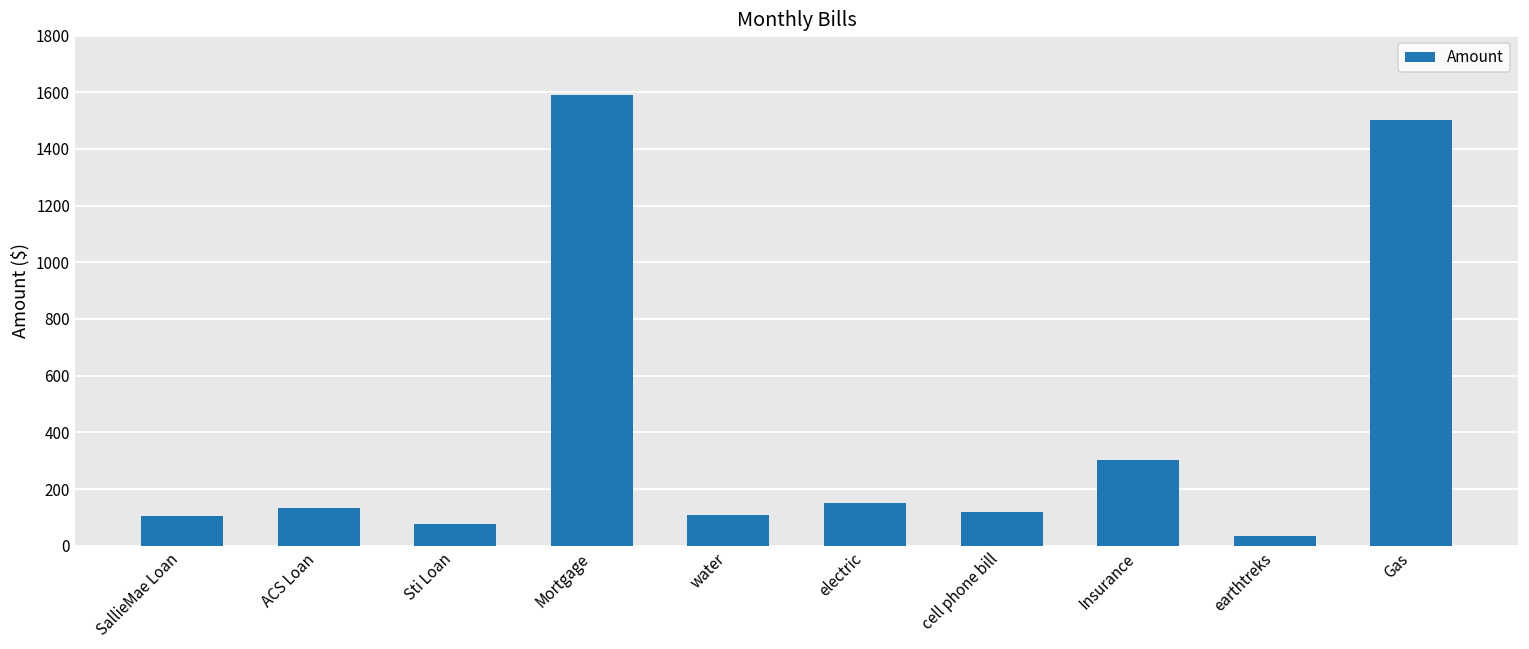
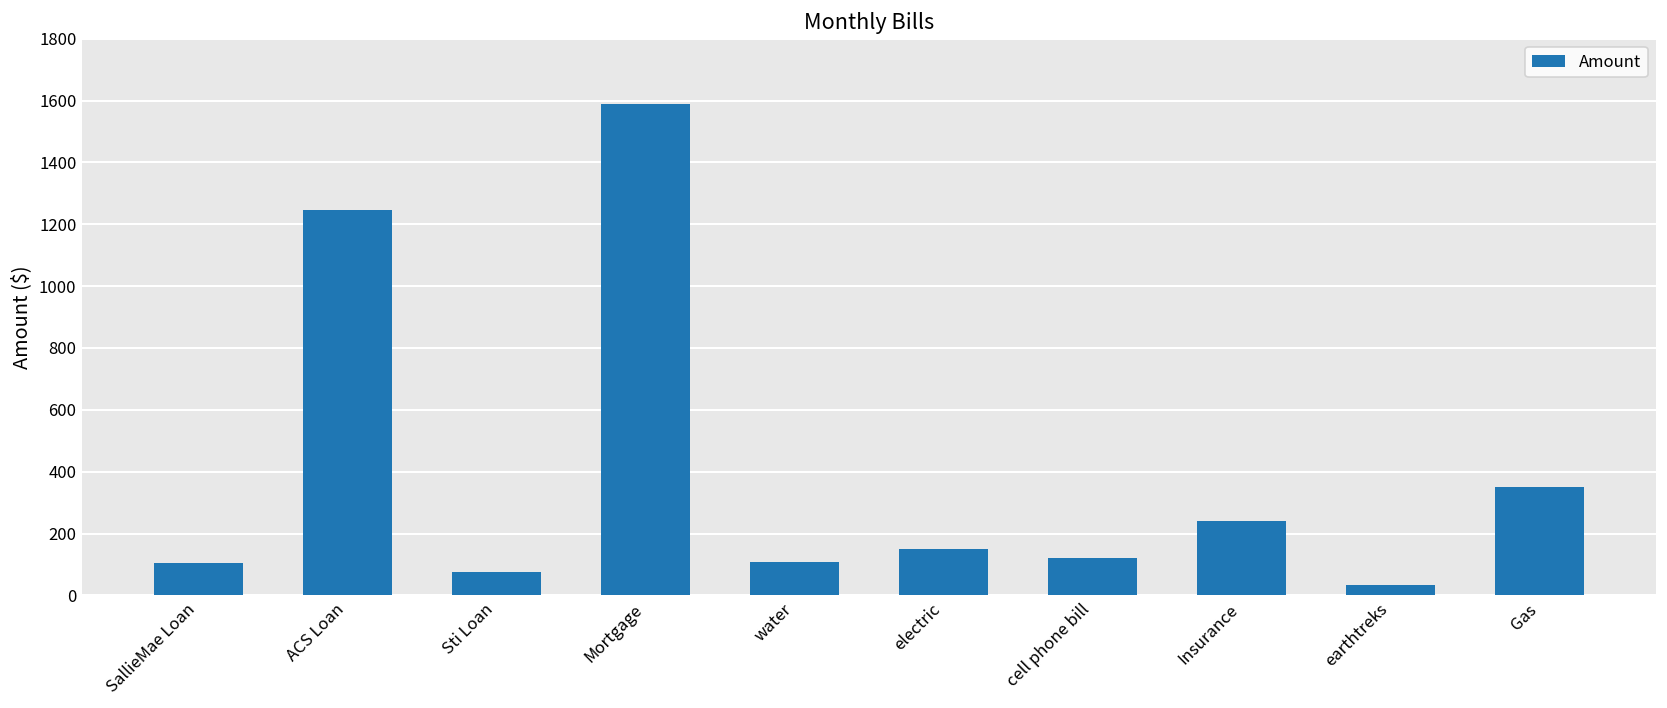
  {
    "SallieMae Loan": 100,
-   "ACS Loan": 130,
+   "ACS Loan": 1250,
    "Sti Loan": 80,
    "Mortgage": 1590,
    "water": 110,
    "electric": 150,
    "cell phone bill": 120,
-   "Insurance": 300,
+   "Insurance": 240,
    "earthtreks": 30,
-   "Gas": 1500
+   "Gas": 350
  }
